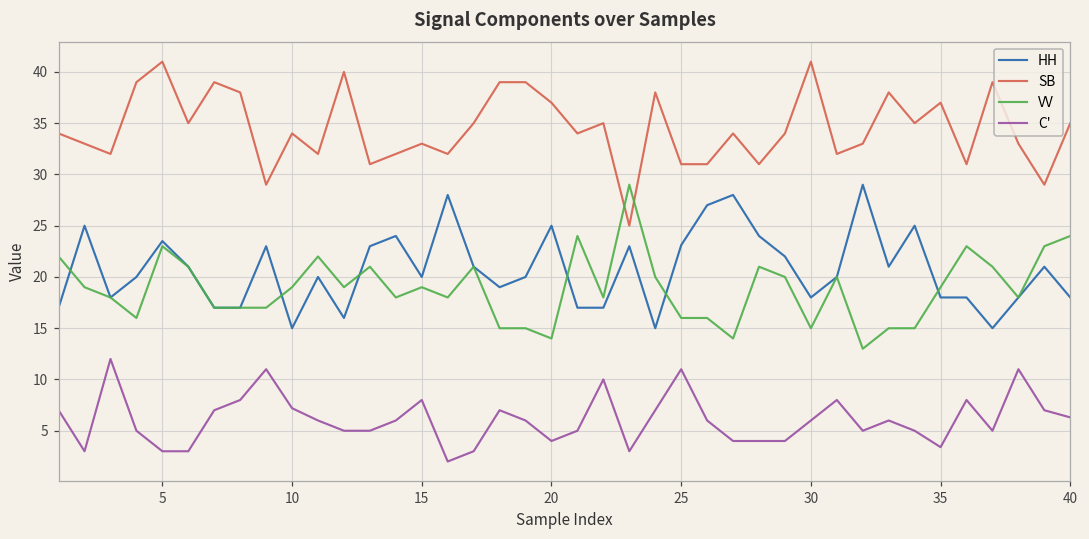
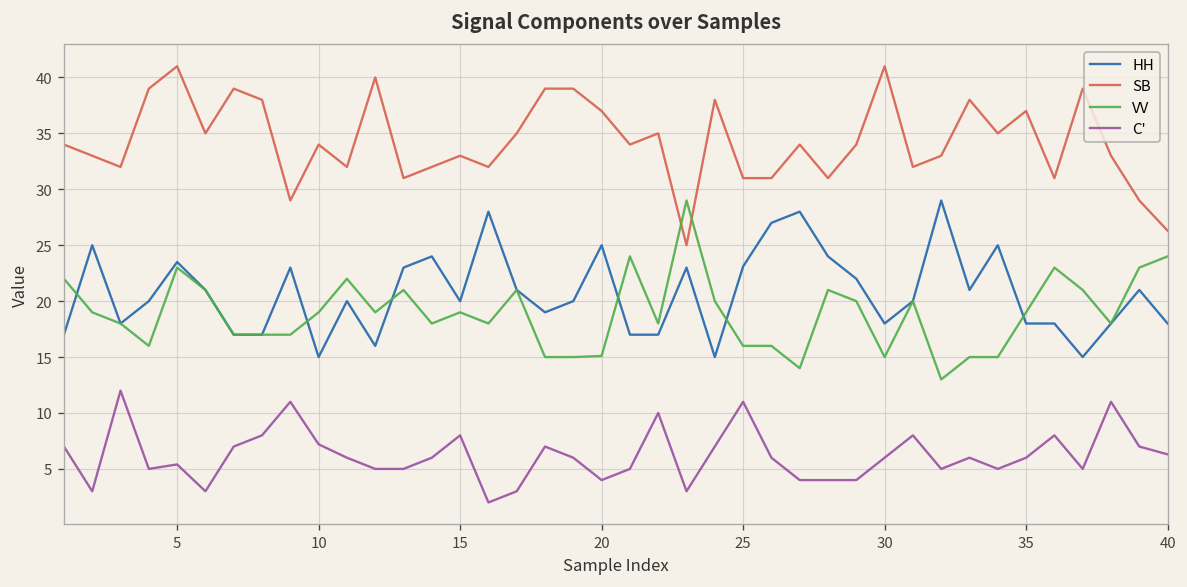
  {
    "HH": {
      "5": 24,
      "10": 15,
      "15": 20,
      "20": 25,
      "25": 23,
      "30": 18,
      "35": 18,
      "40": 18
    },
    "SB": {
      "5": 41,
      "10": 34,
      "15": 33,
      "20": 37,
      "25": 31,
      "30": 41,
      "35": 37,
-     "40": 35
+     "40": 26
    },
    "VV": {
      "5": 23,
      "10": 19,
      "15": 19,
-     "20": 14,
+     "20": 15,
      "25": 16,
      "30": 15,
      "35": 19,
      "40": 24
    },
    "C'": {
-     "5": 3,
+     "5": 5,
      "10": 7,
      "15": 8,
      "20": 4,
      "25": 11,
      "30": 6,
-     "35": 3,
+     "35": 6,
      "40": 6
    }
  }
